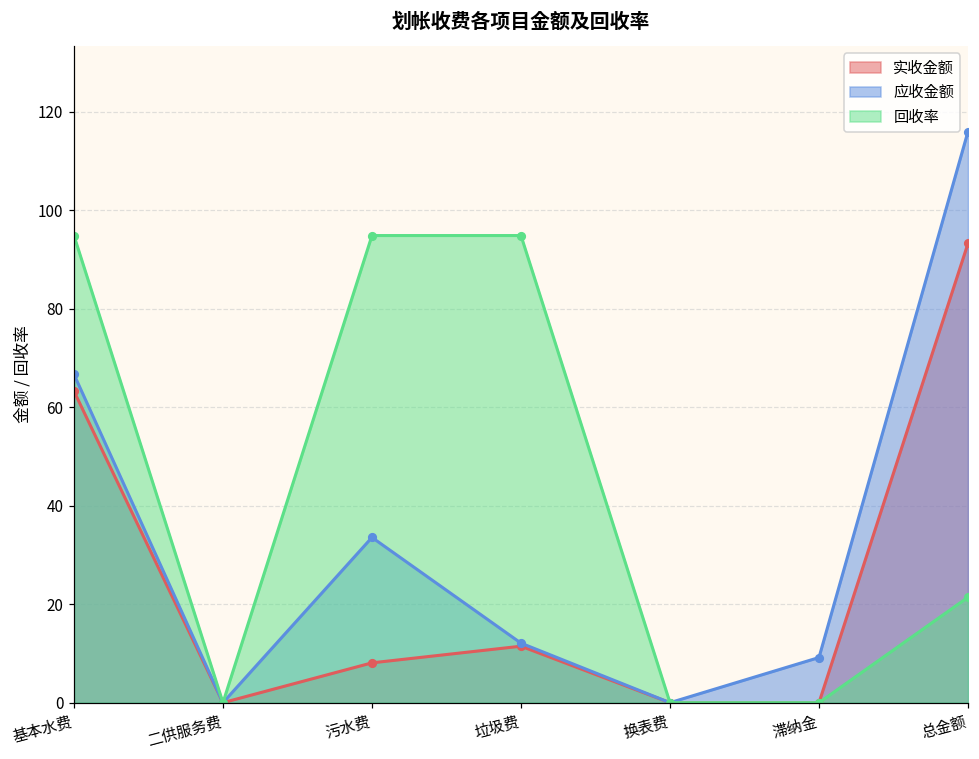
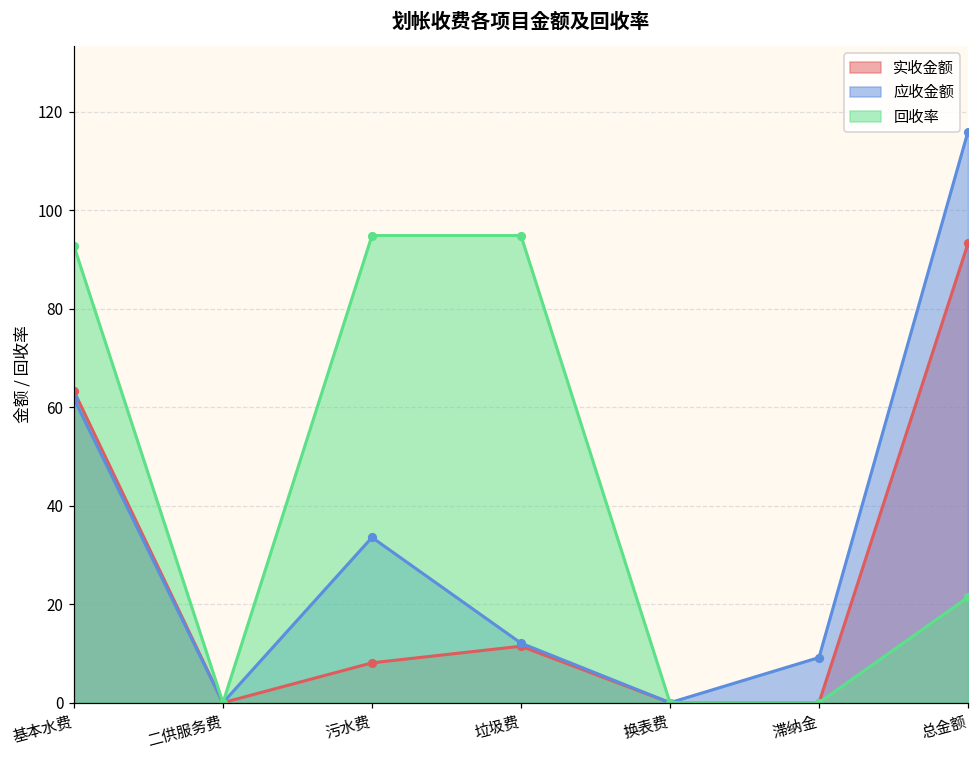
  {
    "实收金额": {
      "基本水费": 63,
      "污水费": 8,
      "垃圾费": 11,
      "总金额": 93
    },
    "应收金额": {
-     "基本水费": 67,
+     "基本水费": 62,
      "污水费": 34,
      "垃圾费": 12,
      "滞纳金": 9,
      "总金额": 116
    },
    "回收率": {
-     "基本水费": 95,
+     "基本水费": 93,
      "污水费": 95,
      "垃圾费": 95,
      "总金额": 21
    }
  }
